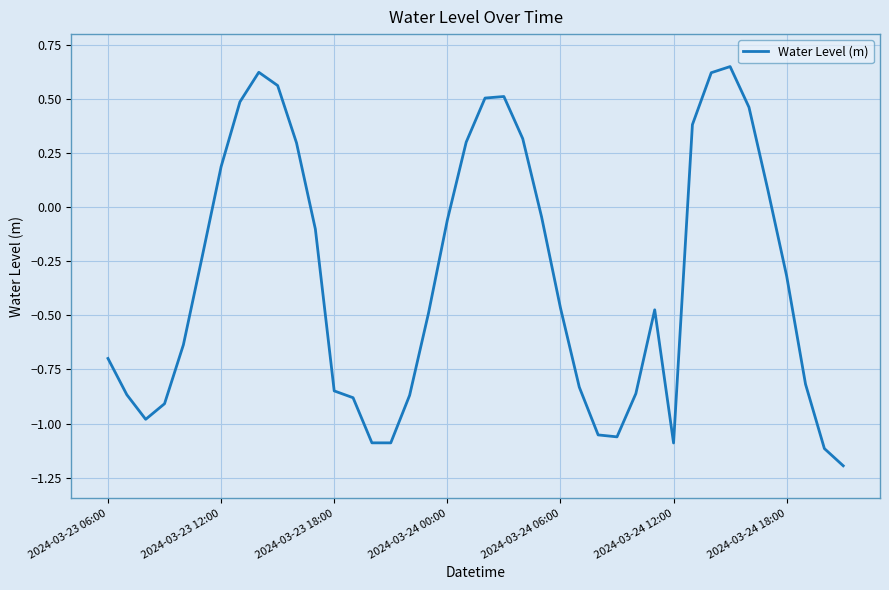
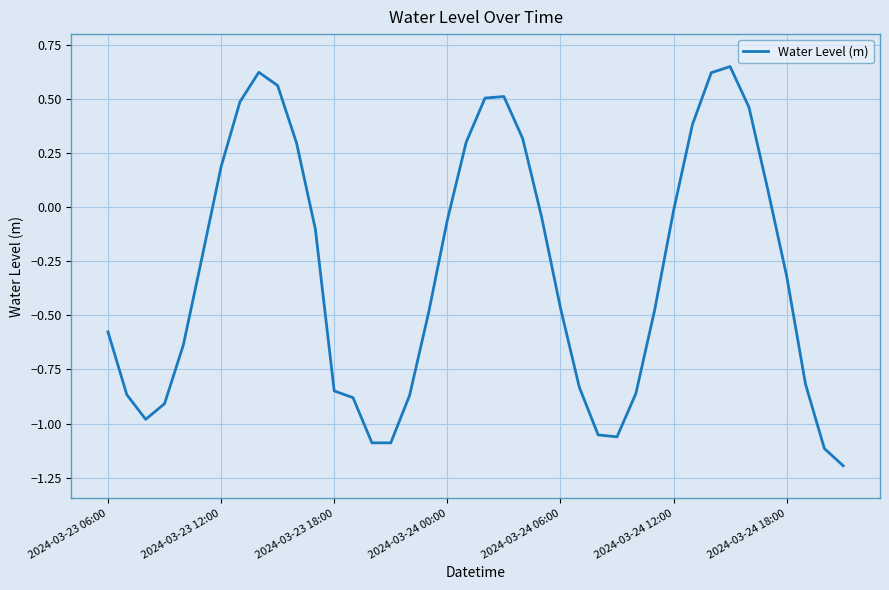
  {
-   "2024-03-23 06:00": -0.70,
+   "2024-03-23 06:00": -0.58,
    "2024-03-23 12:00": 0.19,
    "2024-03-23 18:00": -0.85,
    "2024-03-24 00:00": -0.06,
    "2024-03-24 06:00": -0.47,
-   "2024-03-24 12:00": -1.09,
+   "2024-03-24 12:00": -0.02,
    "2024-03-24 18:00": -0.32
  }
